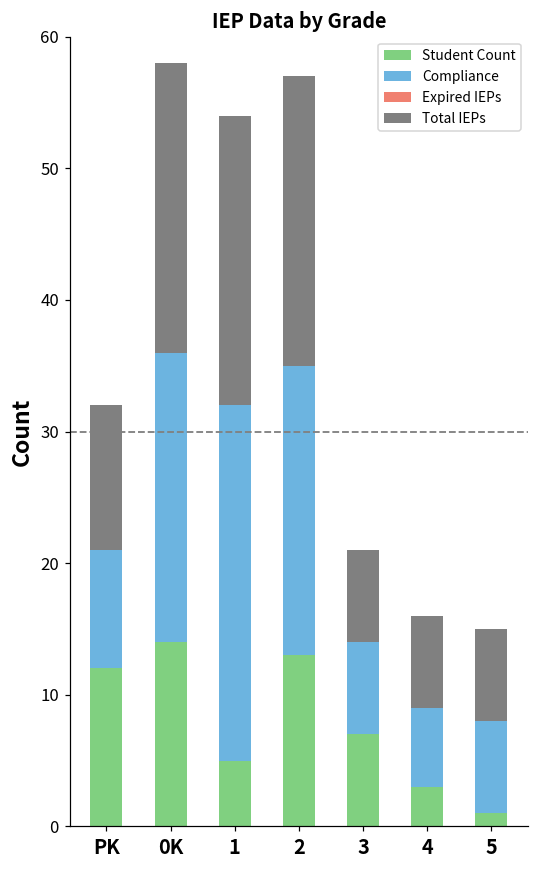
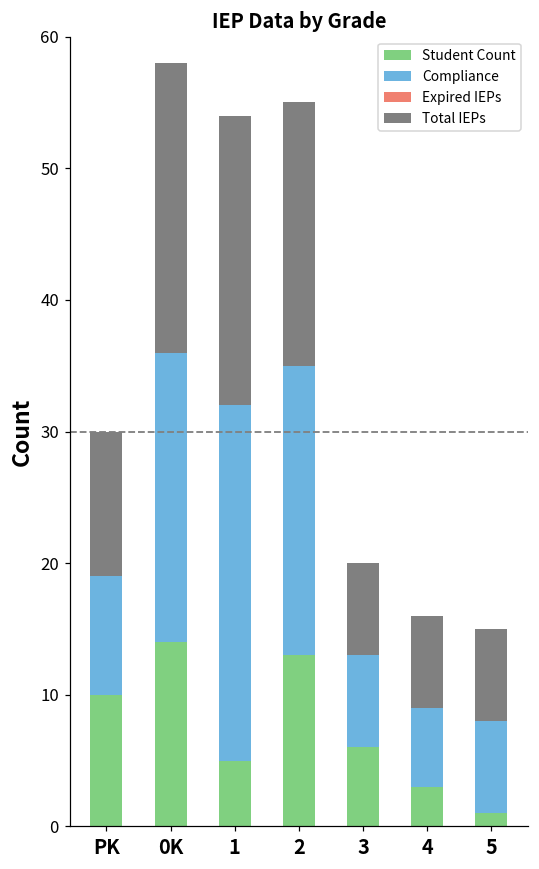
  {
    "Student Count": {
-     "PK": 12,
+     "PK": 10,
      "0K": 14,
      "1": 5,
      "2": 13,
-     "3": 7,
+     "3": 6,
      "4": 3,
      "5": 1
    },
    "Total IEPs": {
      "PK": 11,
      "0K": 22,
      "1": 22,
-     "2": 22,
+     "2": 20,
      "3": 7,
      "4": 7,
      "5": 7
    }
  }
